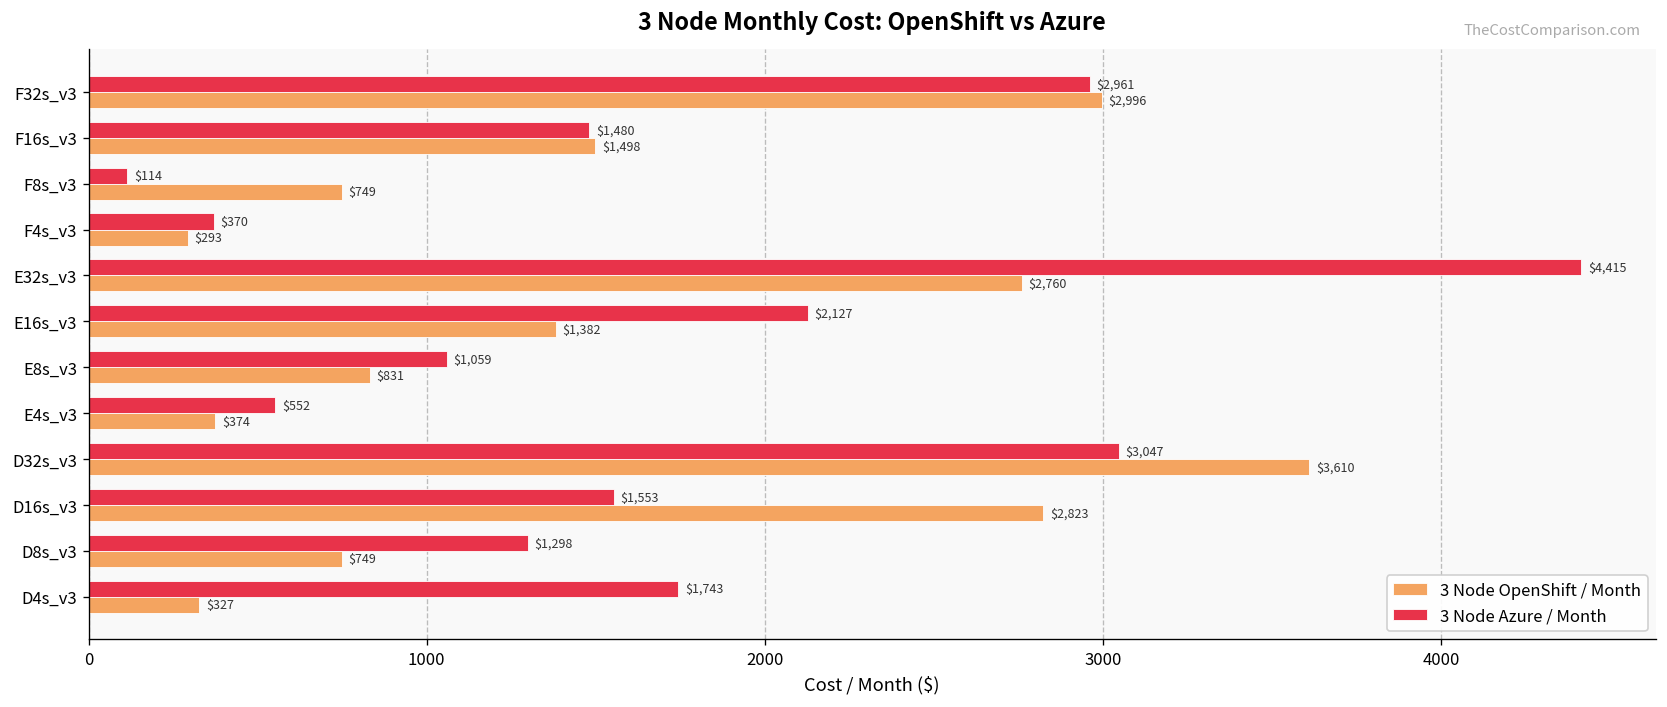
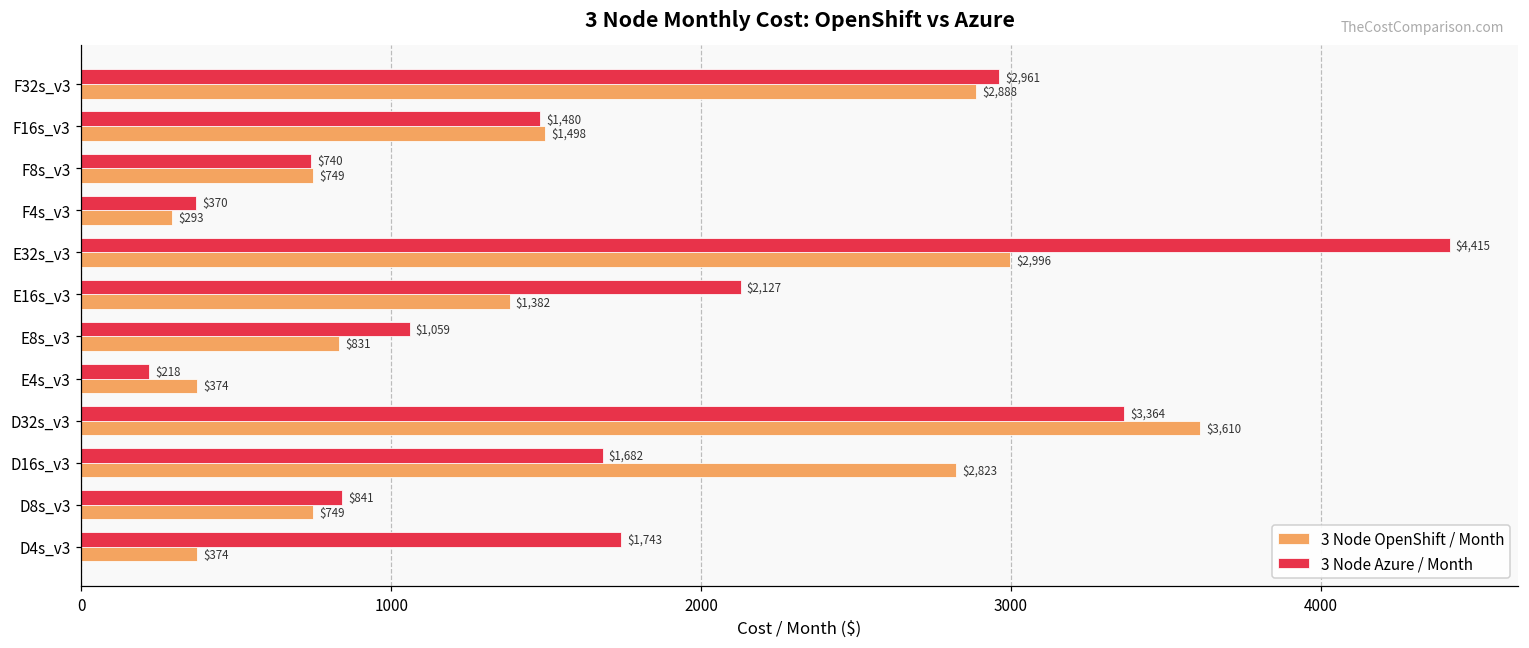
  {
    "3 Node OpenShift / Month": {
-     "F32s_v3": "$2,996",
+     "F32s_v3": "$2,888",
      "F16s_v3": "$1,498",
      "F8s_v3": "$749",
      "F4s_v3": "$293",
-     "E32s_v3": "$2,760",
+     "E32s_v3": "$2,996",
      "E16s_v3": "$1,382",
      "E8s_v3": "$831",
      "E4s_v3": "$374",
      "D32s_v3": "$3,610",
      "D16s_v3": "$2,823",
      "D8s_v3": "$749",
-     "D4s_v3": "$327"
+     "D4s_v3": "$374"
    },
    "3 Node Azure / Month": {
      "F32s_v3": "$2,961",
      "F16s_v3": "$1,480",
-     "F8s_v3": "$114",
+     "F8s_v3": "$740",
      "F4s_v3": "$370",
      "E32s_v3": "$4,415",
      "E16s_v3": "$2,127",
      "E8s_v3": "$1,059",
-     "E4s_v3": "$552",
-     "D32s_v3": "$3,047",
-     "D16s_v3": "$1,553",
-     "D8s_v3": "$1,298",
+     "E4s_v3": "$218",
+     "D32s_v3": "$3,364",
+     "D16s_v3": "$1,682",
+     "D8s_v3": "$841",
      "D4s_v3": "$1,743"
    }
  }
